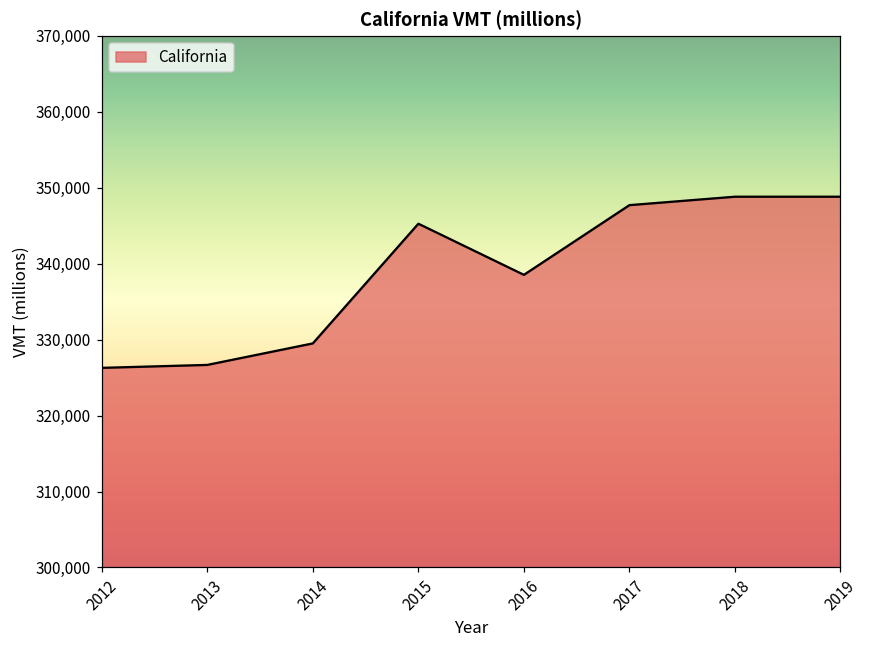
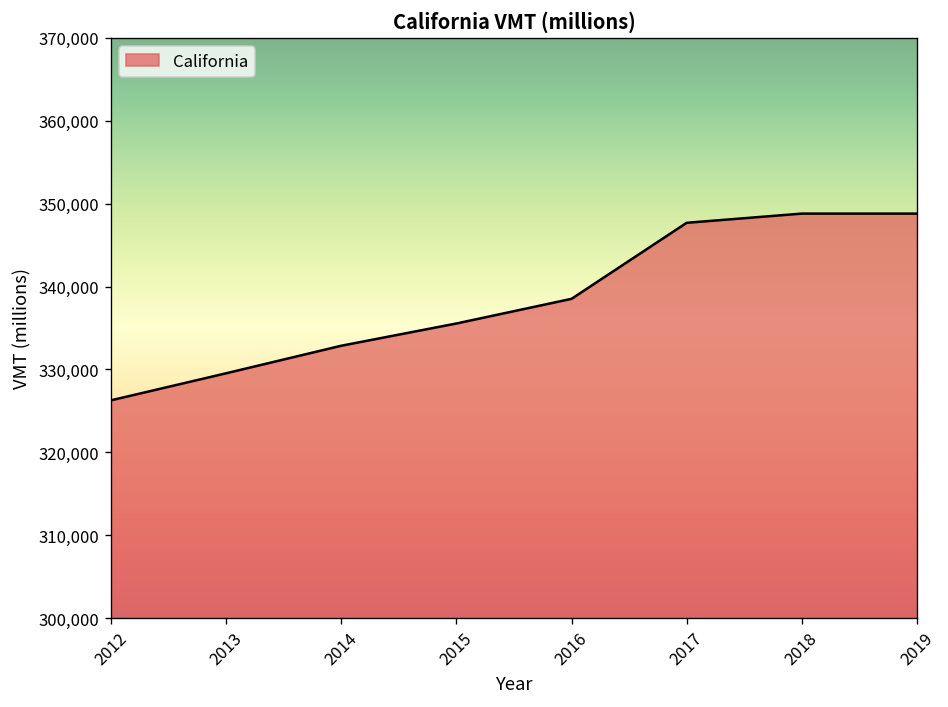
  {
    "2012": "326,000",
-   "2013": "327,000",
-   "2014": "329,000",
-   "2015": "345,000",
+   "2013": "330,000",
+   "2014": "333,000",
+   "2015": "336,000",
    "2016": "339,000",
    "2017": "348,000",
    "2018": "349,000",
    "2019": "349,000"
  }
